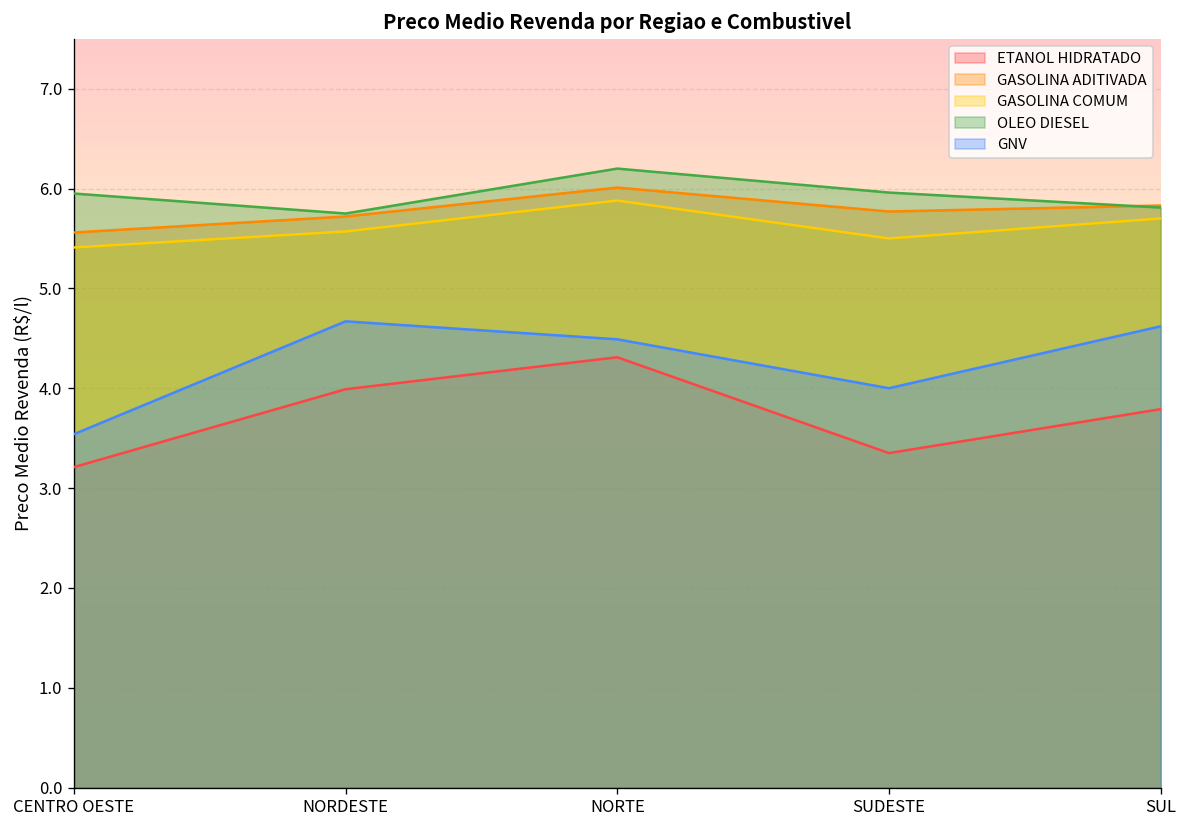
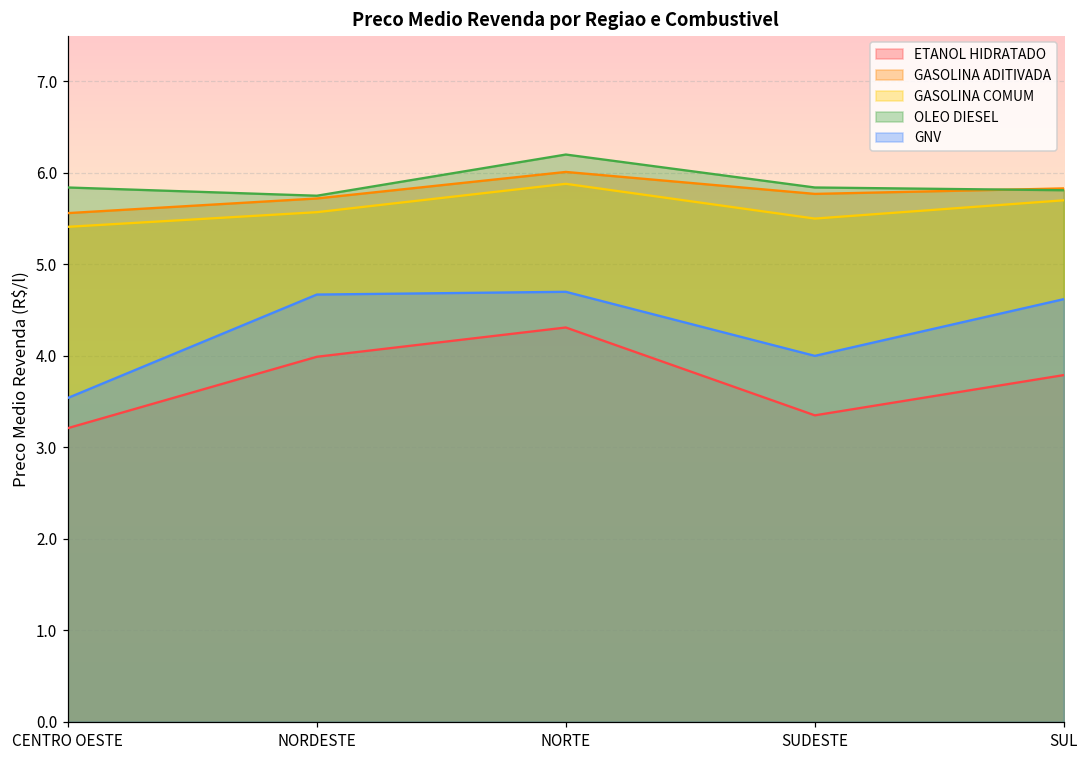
  {
    "OLEO DIESEL": {
-     "CENTRO OESTE": 6.0,
+     "CENTRO OESTE": 5.8,
      "NORTE": 6.2,
-     "SUDESTE": 6.0
+     "SUDESTE": 5.8
    },
    "GNV": {
      "CENTRO OESTE": 3.5,
      "NORDESTE": 4.7,
-     "NORTE": 4.5,
+     "NORTE": 4.7,
      "SUDESTE": 4.0,
      "SUL": 4.6
    }
  }
